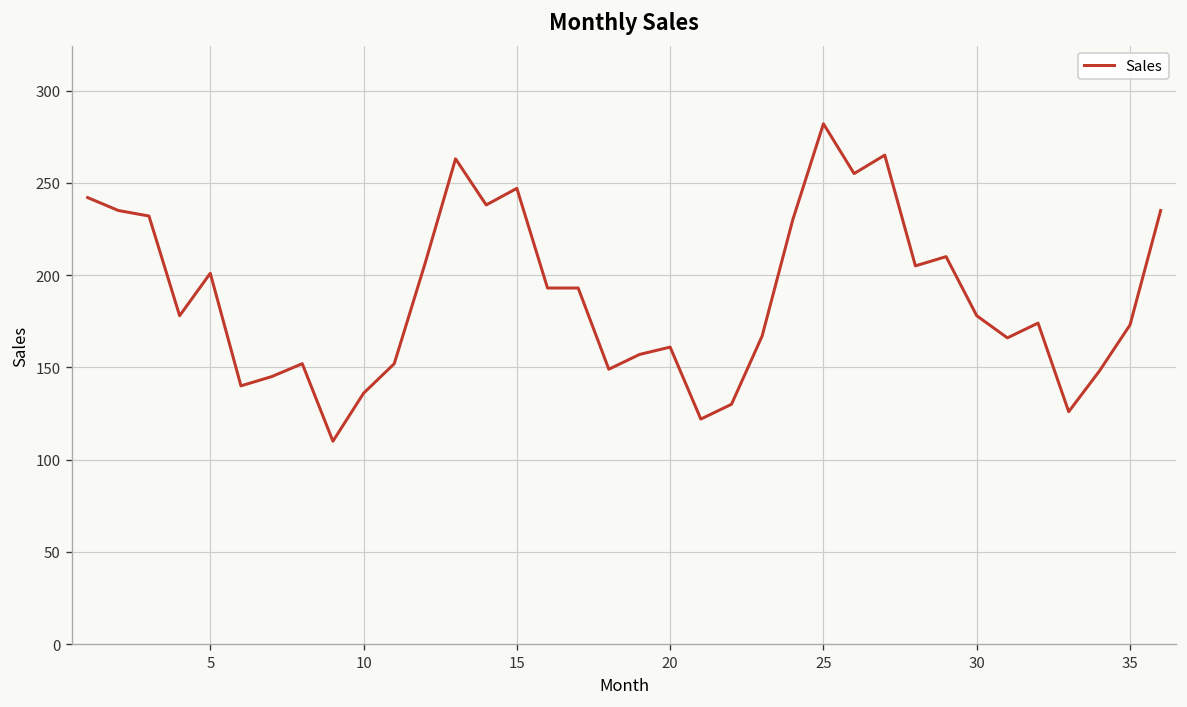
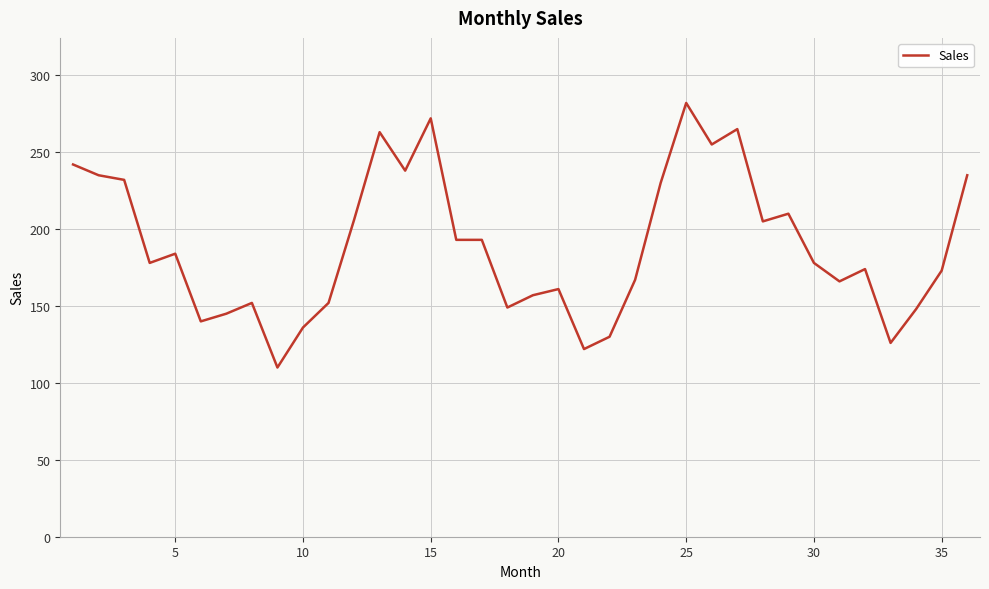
  {
-   "5": 201,
+   "5": 184,
    "10": 136,
-   "15": 247,
+   "15": 272,
    "20": 161,
    "25": 282,
    "30": 178,
    "35": 173
  }
